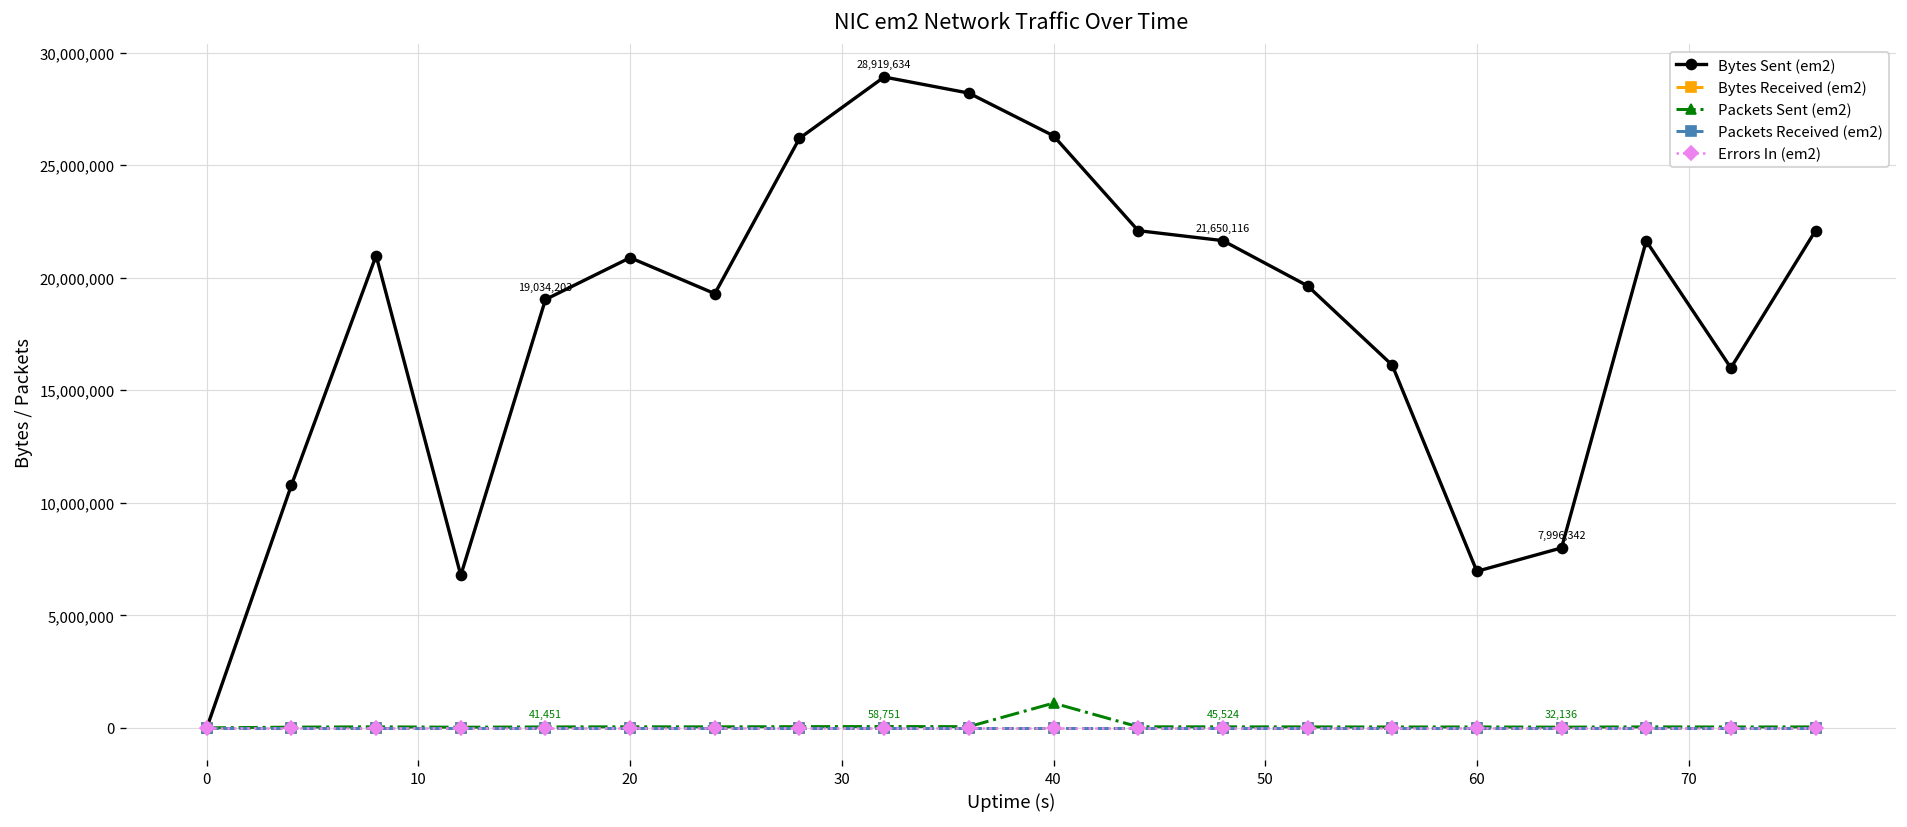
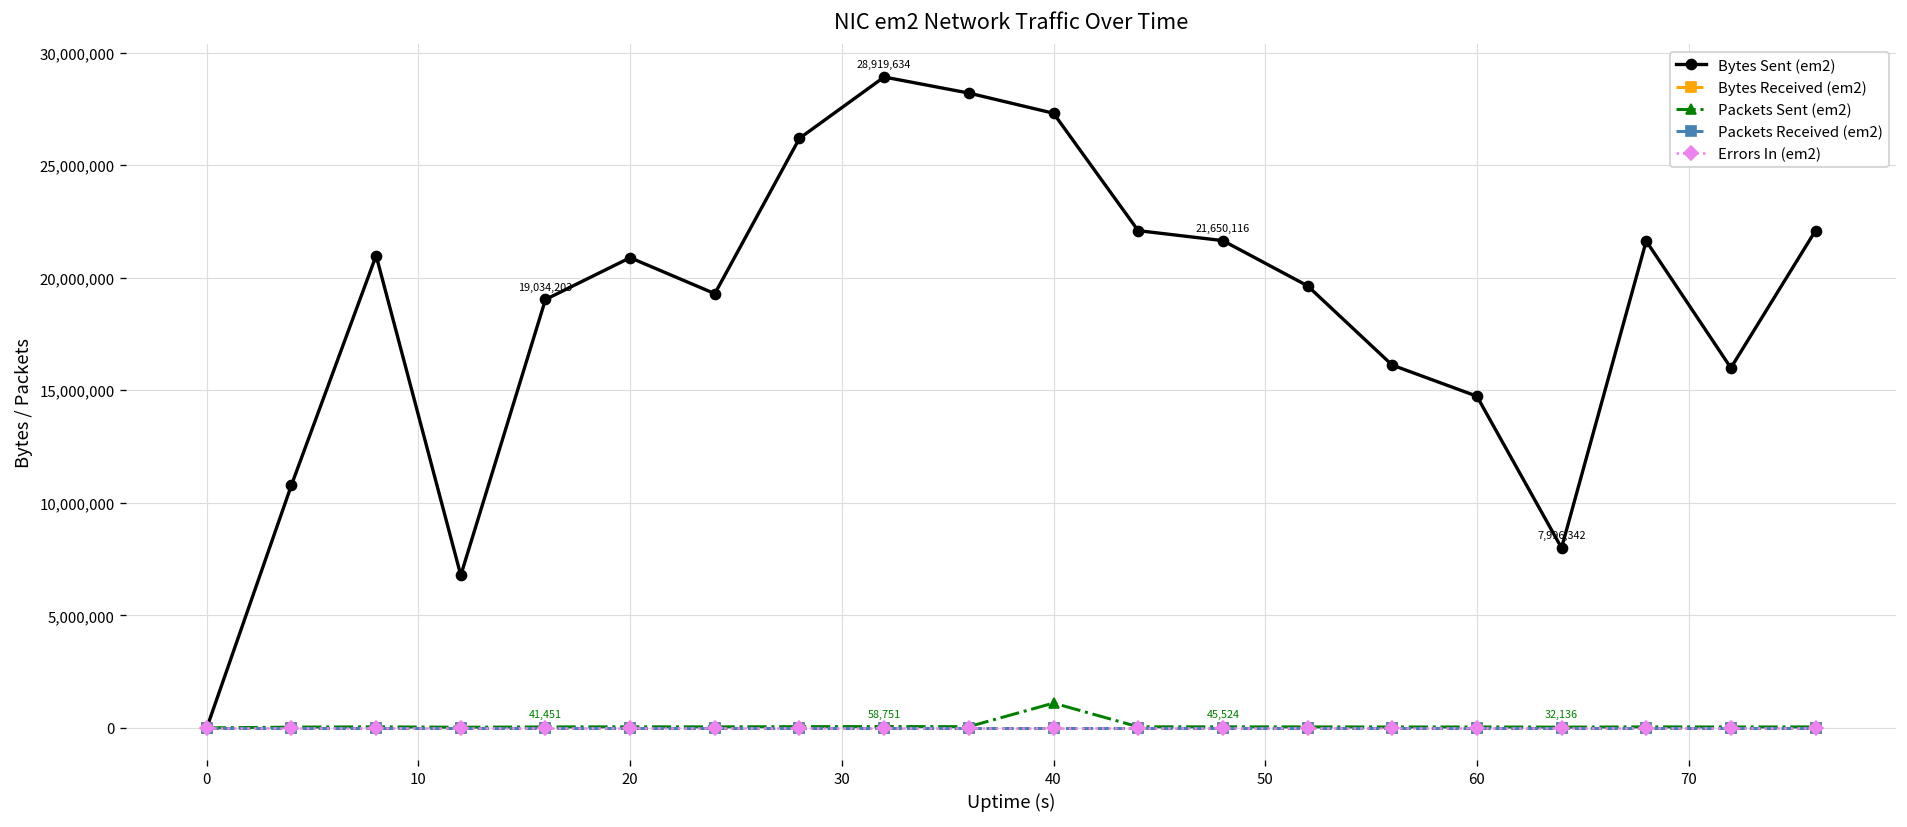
  {
    "Bytes Sent (em2)": {
      "20": "20,900,000",
-     "40": "26,300,000",
-     "60": "7,000,000"
+     "40": "27,300,000",
+     "60": "14,700,000"
    },
    "Errors In (em2)": {
      "40": "0"
    },
    "Packets Sent (em2)": {
      "40": "1,100,000"
    }
  }
